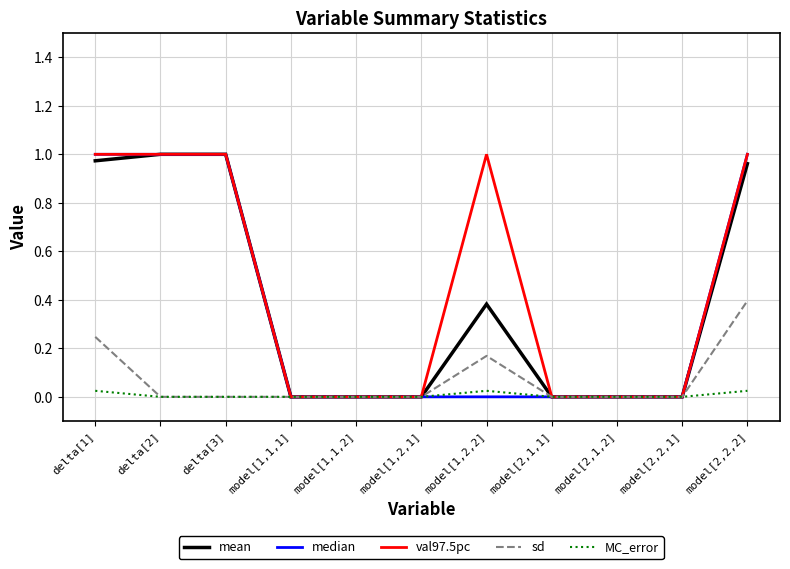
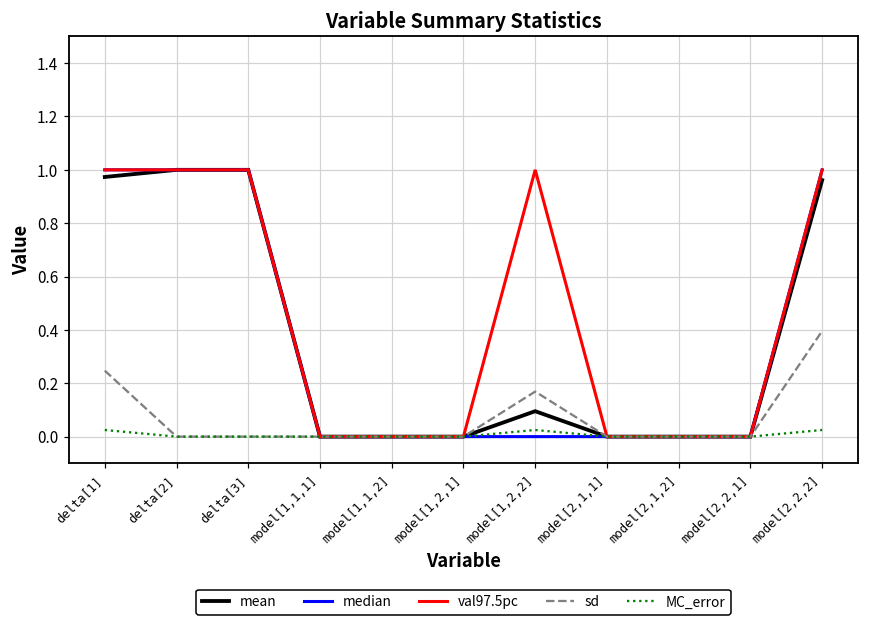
  {
    "mean": {
      "delta[1]": 0.97,
-     "model[1,2,2]": 0.38,
+     "model[1,2,2]": 0.10,
      "model[2,2,2]": 0.96
    },
    "median": {
      "model[1,2,2]": 0.00
    },
    "val97.5pc": {
      "model[1,2,2]": 1.00
    },
    "sd": {
      "delta[1]": 0.25,
      "model[1,2,2]": 0.17,
      "model[2,2,2]": 0.40
    },
    "MC_error": {
      "delta[1]": 0.02,
      "model[1,2,2]": 0.02,
      "model[2,2,2]": 0.02
    }
  }
